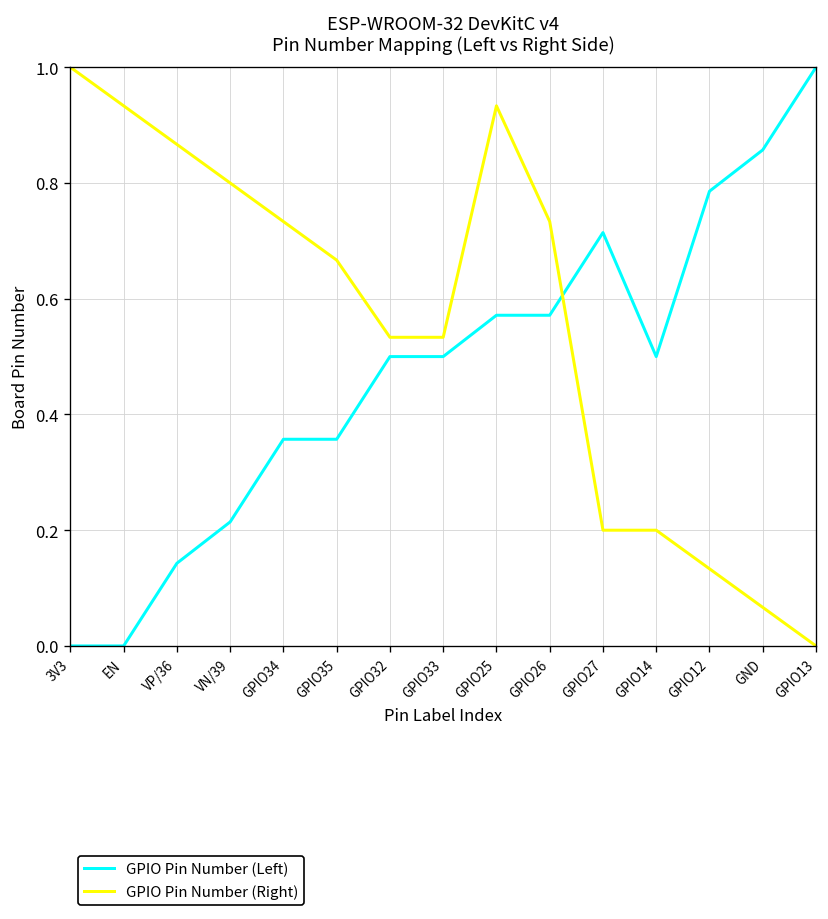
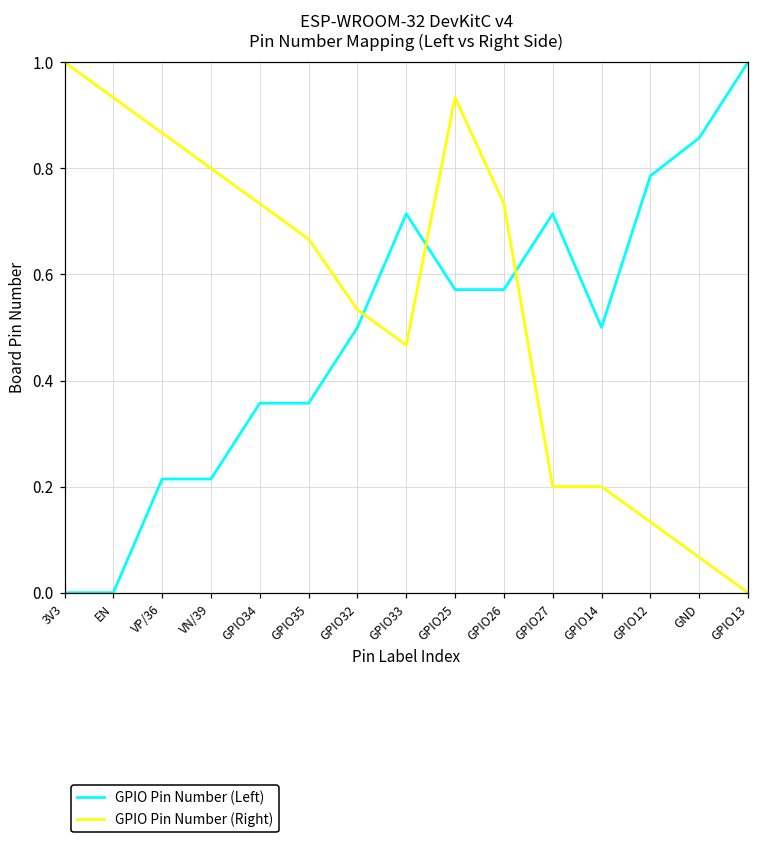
  {
    "GPIO Pin Number (Left)": {
      "3V3": 0.00,
      "EN": 0.00,
-     "VP/36": 0.14,
+     "VP/36": 0.21,
      "VN/39": 0.21,
      "GPIO34": 0.36,
      "GPIO35": 0.36,
      "GPIO32": 0.50,
-     "GPIO33": 0.50,
+     "GPIO33": 0.71,
      "GPIO25": 0.57,
      "GPIO26": 0.57,
      "GPIO27": 0.71,
      "GPIO14": 0.50,
      "GPIO12": 0.79,
      "GND": 0.86,
      "GPIO13": 1.00
    },
    "GPIO Pin Number (Right)": {
      "3V3": 1.00,
      "EN": 0.93,
      "VP/36": 0.87,
      "VN/39": 0.80,
      "GPIO34": 0.73,
      "GPIO35": 0.67,
      "GPIO32": 0.53,
-     "GPIO33": 0.53,
+     "GPIO33": 0.47,
      "GPIO25": 0.93,
      "GPIO26": 0.73,
      "GPIO27": 0.20,
      "GPIO14": 0.20,
      "GPIO12": 0.13,
      "GND": 0.07,
      "GPIO13": 0.00
    }
  }
